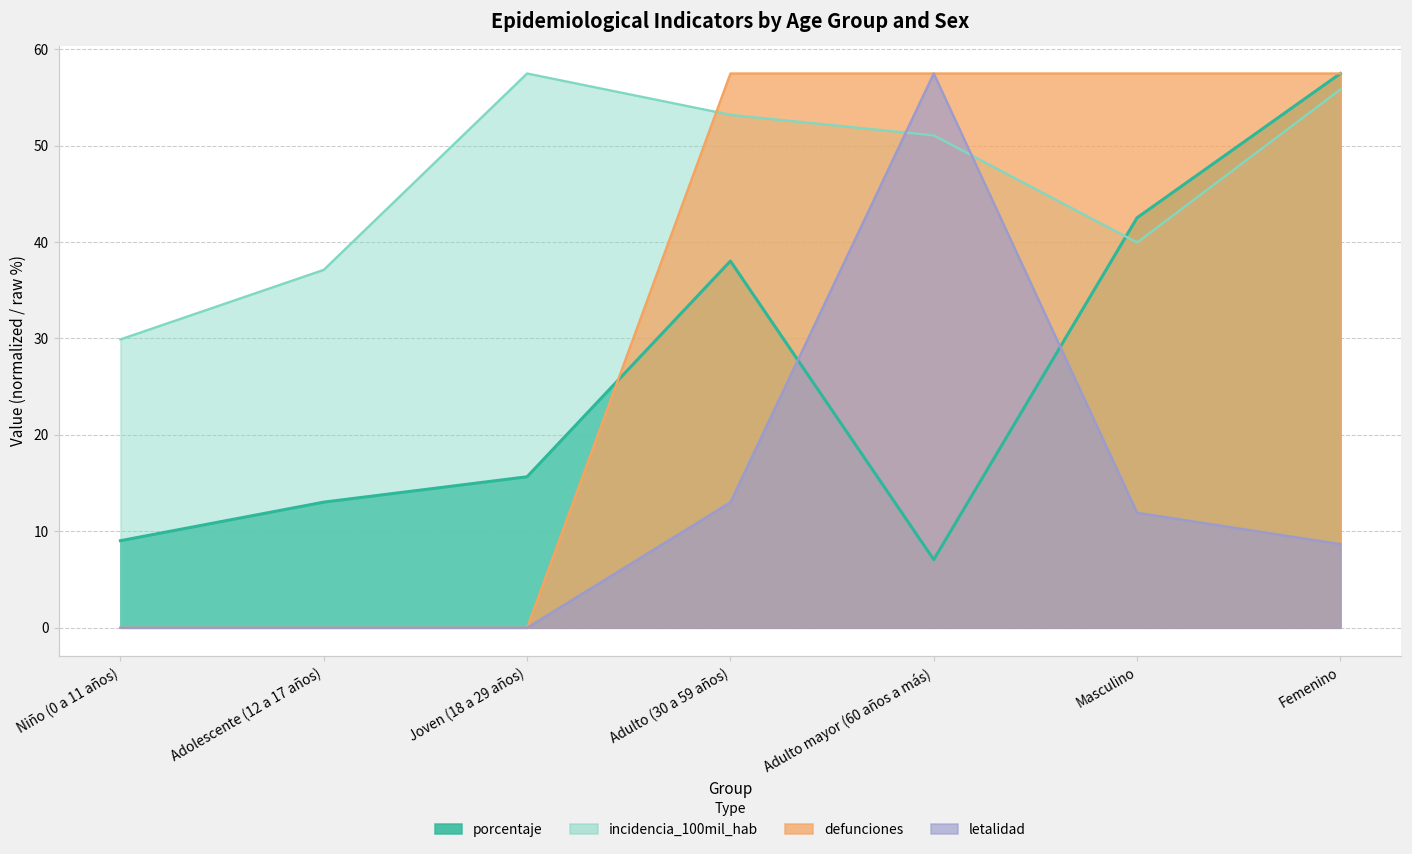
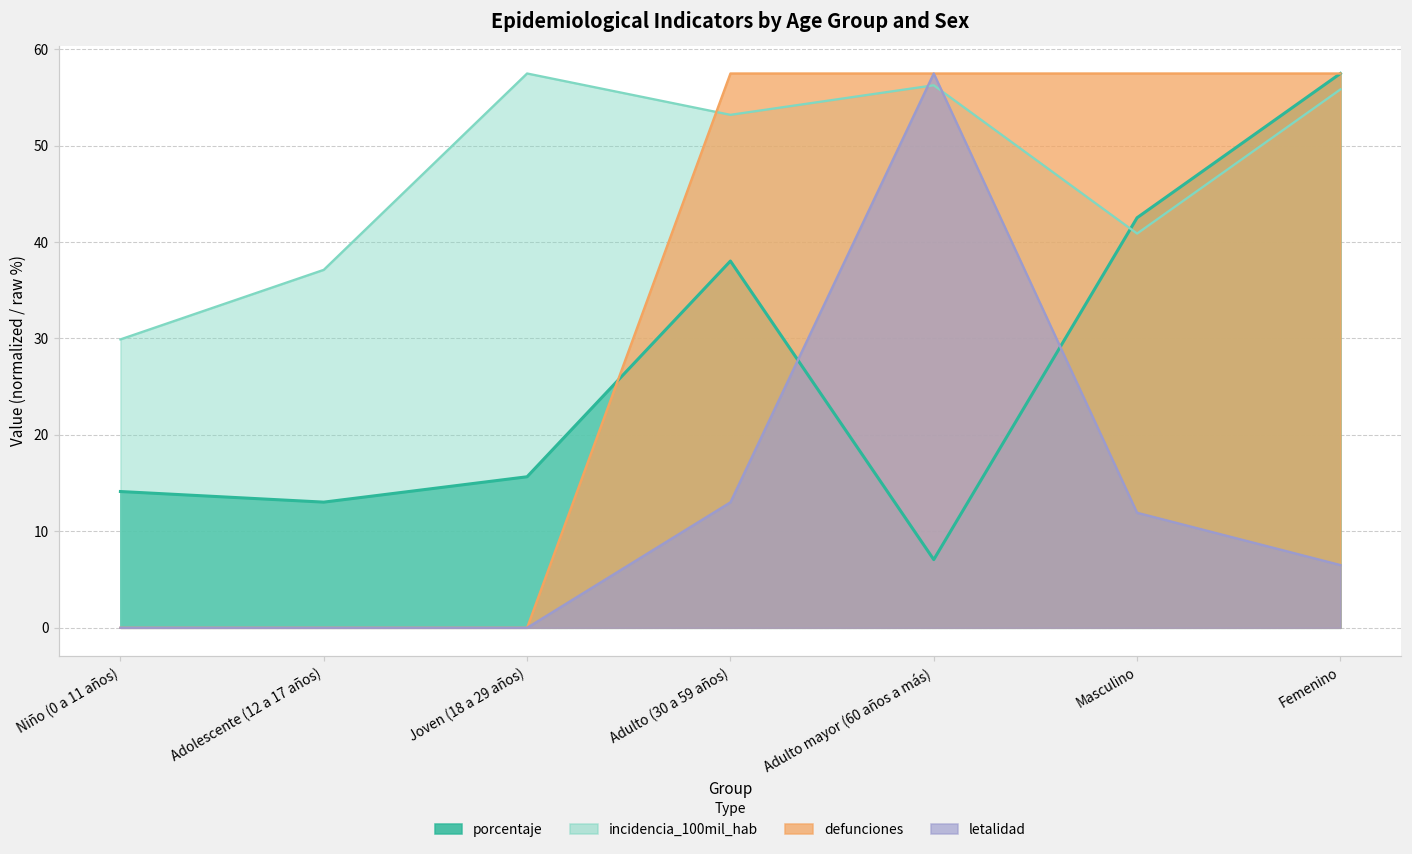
  {
    "porcentaje": {
-     "Niño (0 a 11 años)": 9,
+     "Niño (0 a 11 años)": 14,
      "Adolescente (12 a 17 años)": 13,
      "Joven (18 a 29 años)": 16,
      "Adulto (30 a 59 años)": 38,
      "Adulto mayor (60 años a más)": 7,
      "Masculino": 43
    },
    "incidencia_100mil_hab": {
      "Niño (0 a 11 años)": 30,
      "Adolescente (12 a 17 años)": 37,
      "Joven (18 a 29 años)": 57,
      "Adulto (30 a 59 años)": 53,
-     "Adulto mayor (60 años a más)": 51,
-     "Masculino": 40,
+     "Adulto mayor (60 años a más)": 56,
+     "Masculino": 41,
      "Femenino": 56
    },
    "defunciones": {
      "Adulto (30 a 59 años)": 57,
      "Masculino": 57
    },
    "letalidad": {
      "Adulto (30 a 59 años)": 13,
      "Masculino": 12,
-     "Femenino": 9
+     "Femenino": 7
    }
  }
